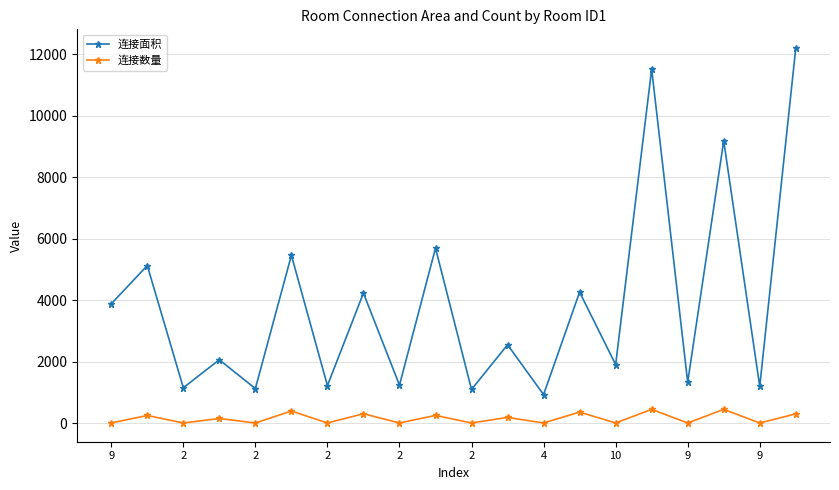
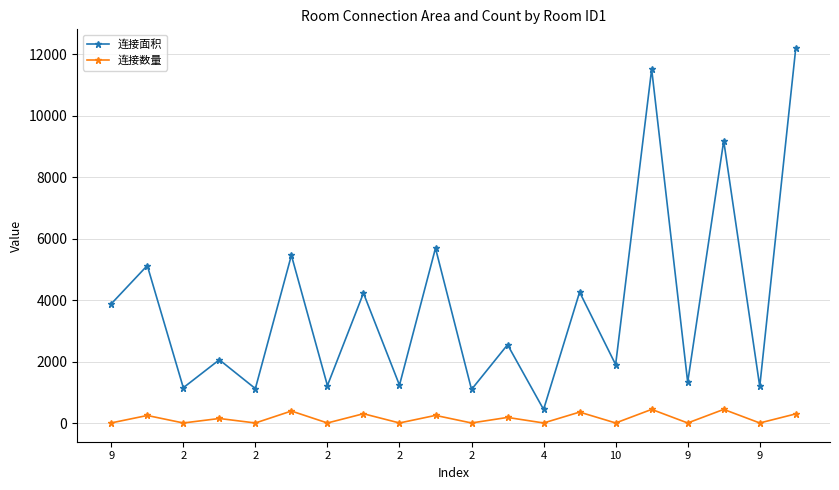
  {
    "连接面积": {
-     "4": 900,
+     "4": 400,
      "10": 1900
    },
    "连接数量": {
      "4": 0,
      "10": 0
    }
  }
